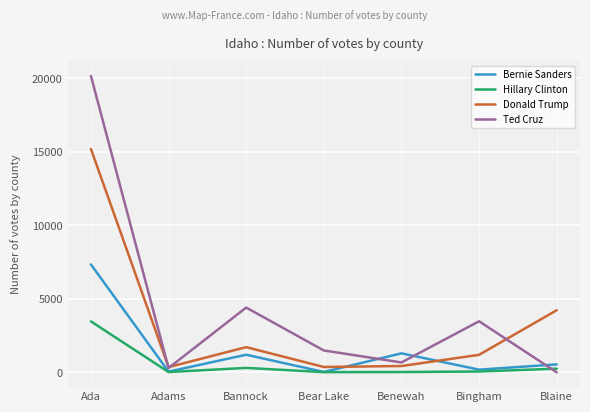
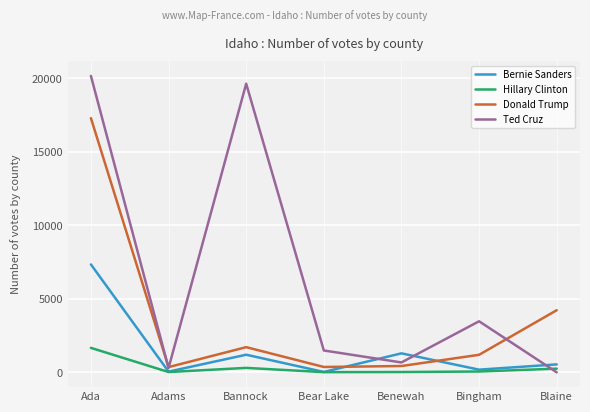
  {
    "Bernie Sanders": {
      "Ada": 7300,
      "Bannock": 1200,
      "Benewah": 1300,
      "Blaine": 500
    },
    "Hillary Clinton": {
-     "Ada": 3500,
+     "Ada": 1700,
      "Bannock": 300,
      "Benewah": 0,
      "Blaine": 200
    },
    "Donald Trump": {
-     "Ada": 15200,
+     "Ada": 17300,
      "Bannock": 1700,
      "Bear Lake": 400,
      "Benewah": 400,
      "Bingham": 1200,
      "Blaine": 4200
    },
    "Ted Cruz": {
      "Ada": 20200,
-     "Bannock": 4400,
+     "Bannock": 19600,
      "Bear Lake": 1500,
      "Benewah": 700,
      "Bingham": 3500,
      "Blaine": 0
    }
  }
